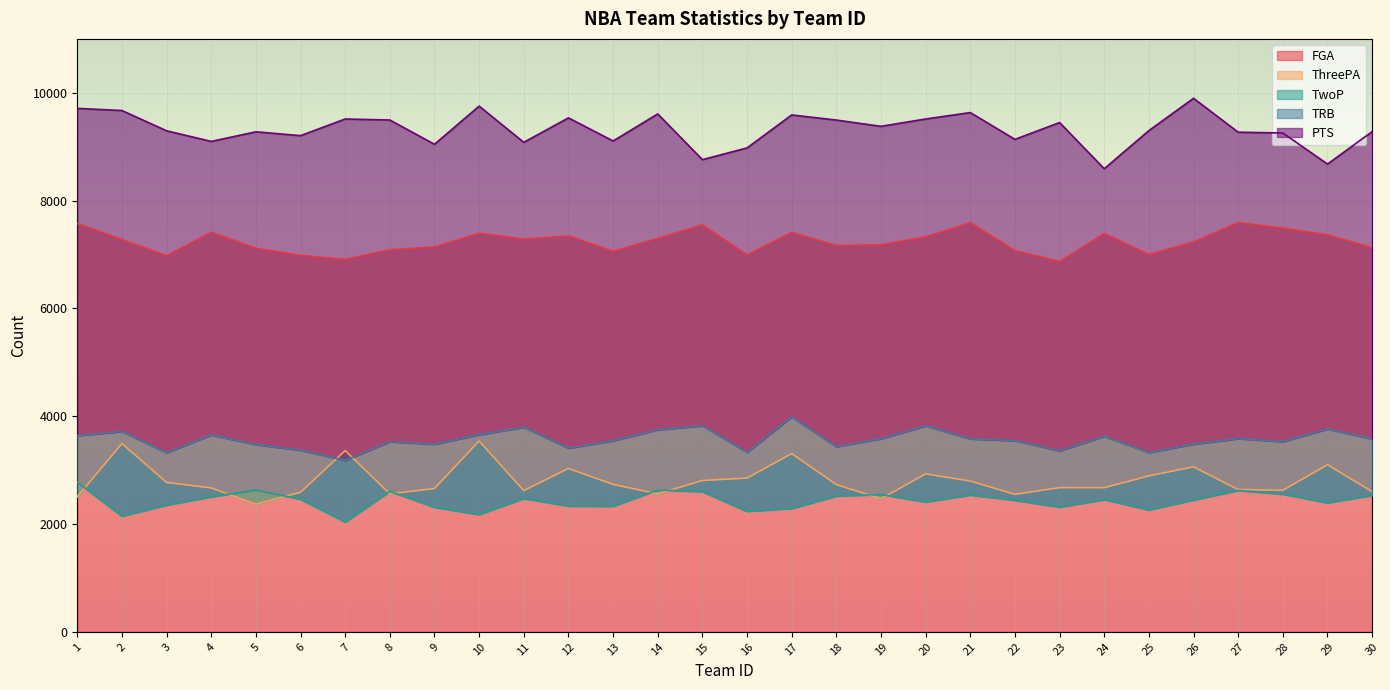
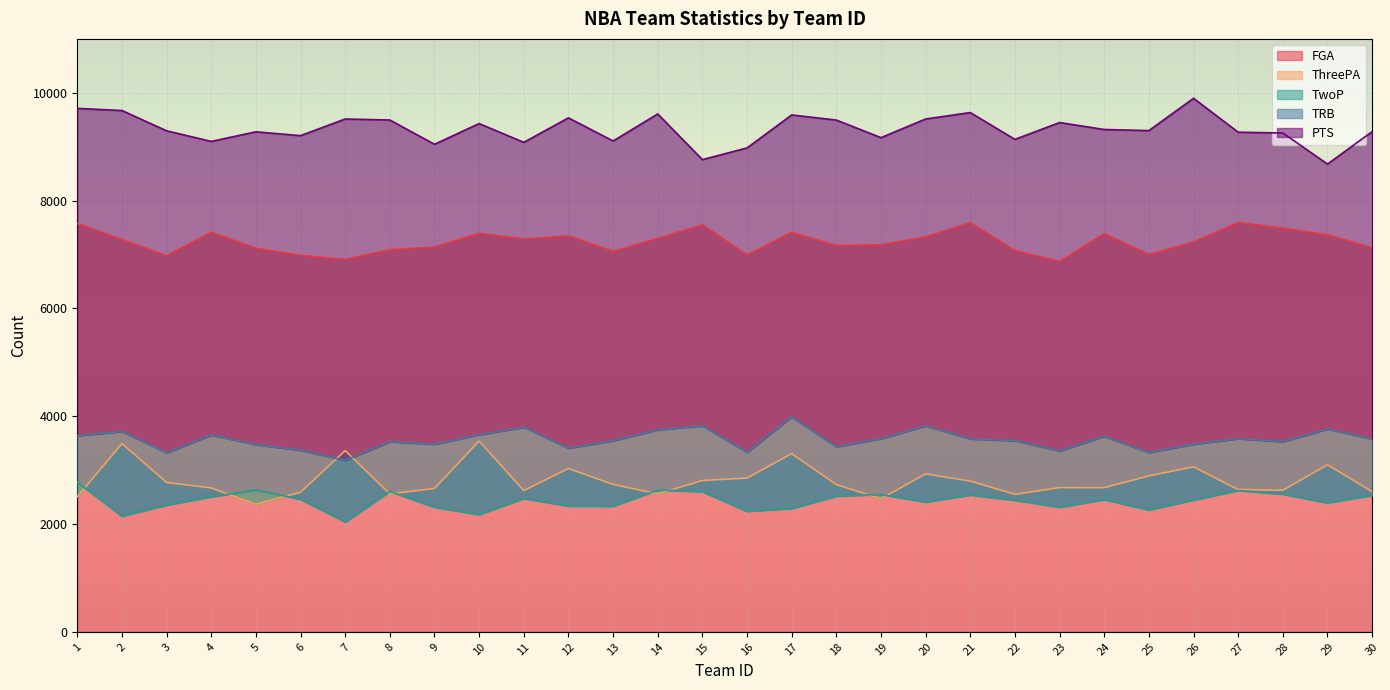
  {
    "PTS": {
      "1": 9700,
      "2": 9700,
      "3": 9300,
      "4": 9100,
      "5": 9300,
      "6": 9200,
      "7": 9500,
      "8": 9500,
      "9": 9000,
-     "10": 9800,
+     "10": 9400,
      "11": 9100,
      "12": 9500,
      "13": 9100,
      "14": 9600,
      "15": 8800,
      "16": 9000,
      "17": 9600,
      "18": 9500,
-     "19": 9400,
+     "19": 9200,
      "20": 9500,
      "21": 9600,
      "22": 9100,
      "23": 9400,
-     "24": 8600,
+     "24": 9300,
      "25": 9300,
      "26": 9900,
      "27": 9300,
      "29": 8700,
      "30": 9300
    }
  }
